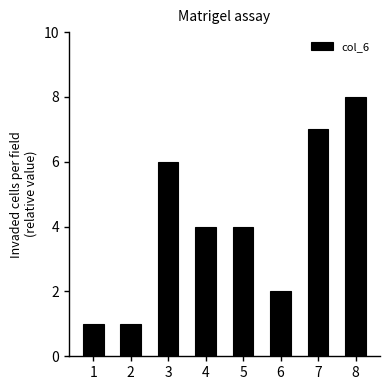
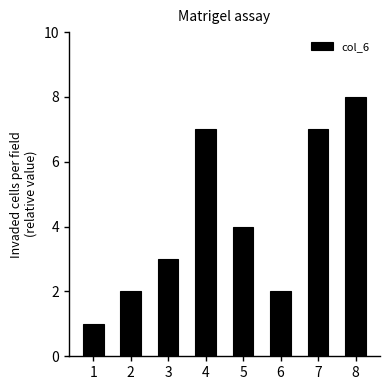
  {
    "1": 1,
-   "2": 1,
-   "3": 6,
-   "4": 4,
+   "2": 2,
+   "3": 3,
+   "4": 7,
    "5": 4,
    "6": 2,
    "7": 7,
    "8": 8
  }
